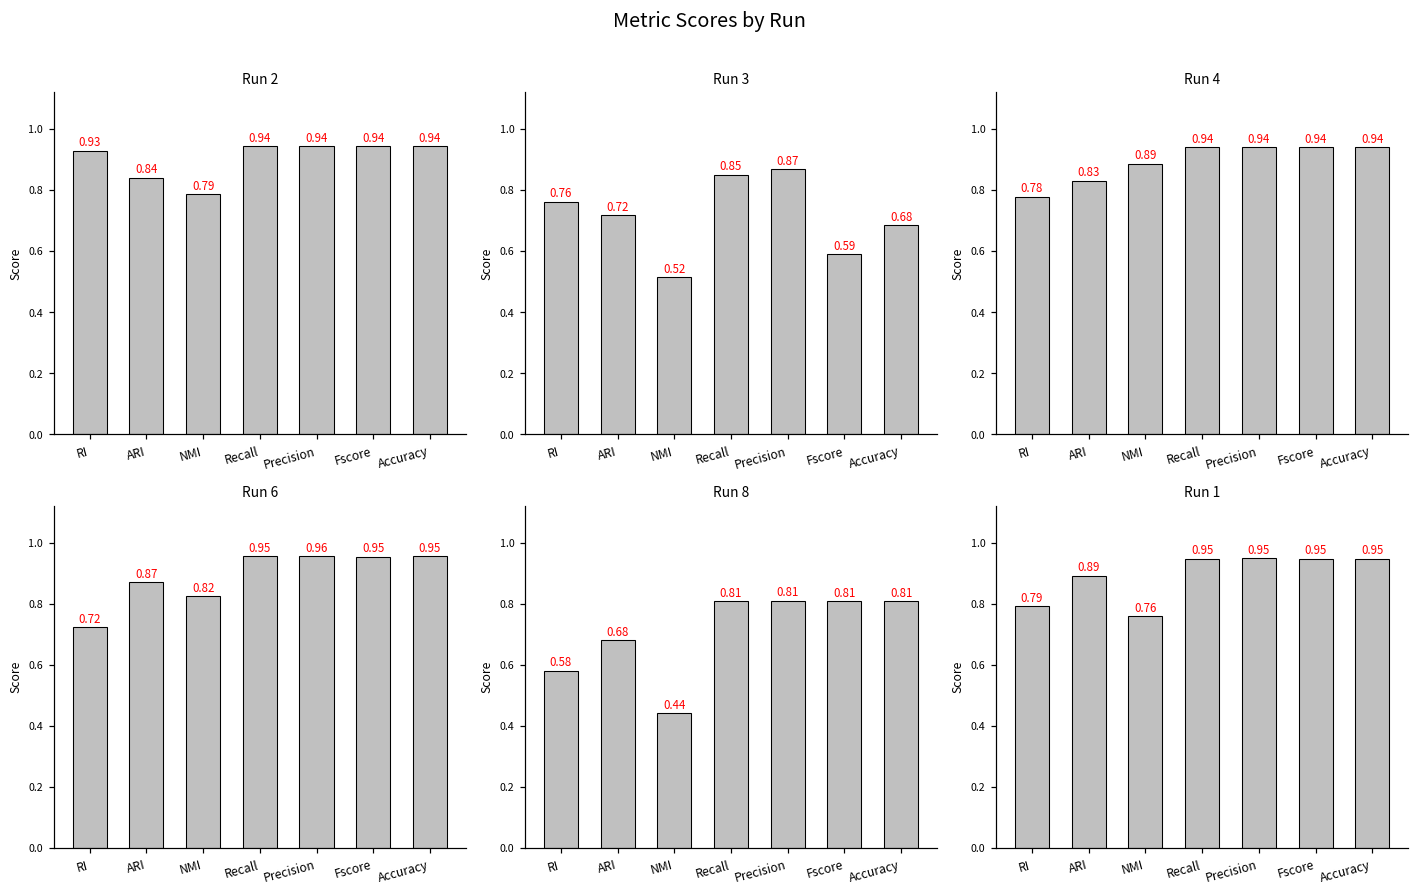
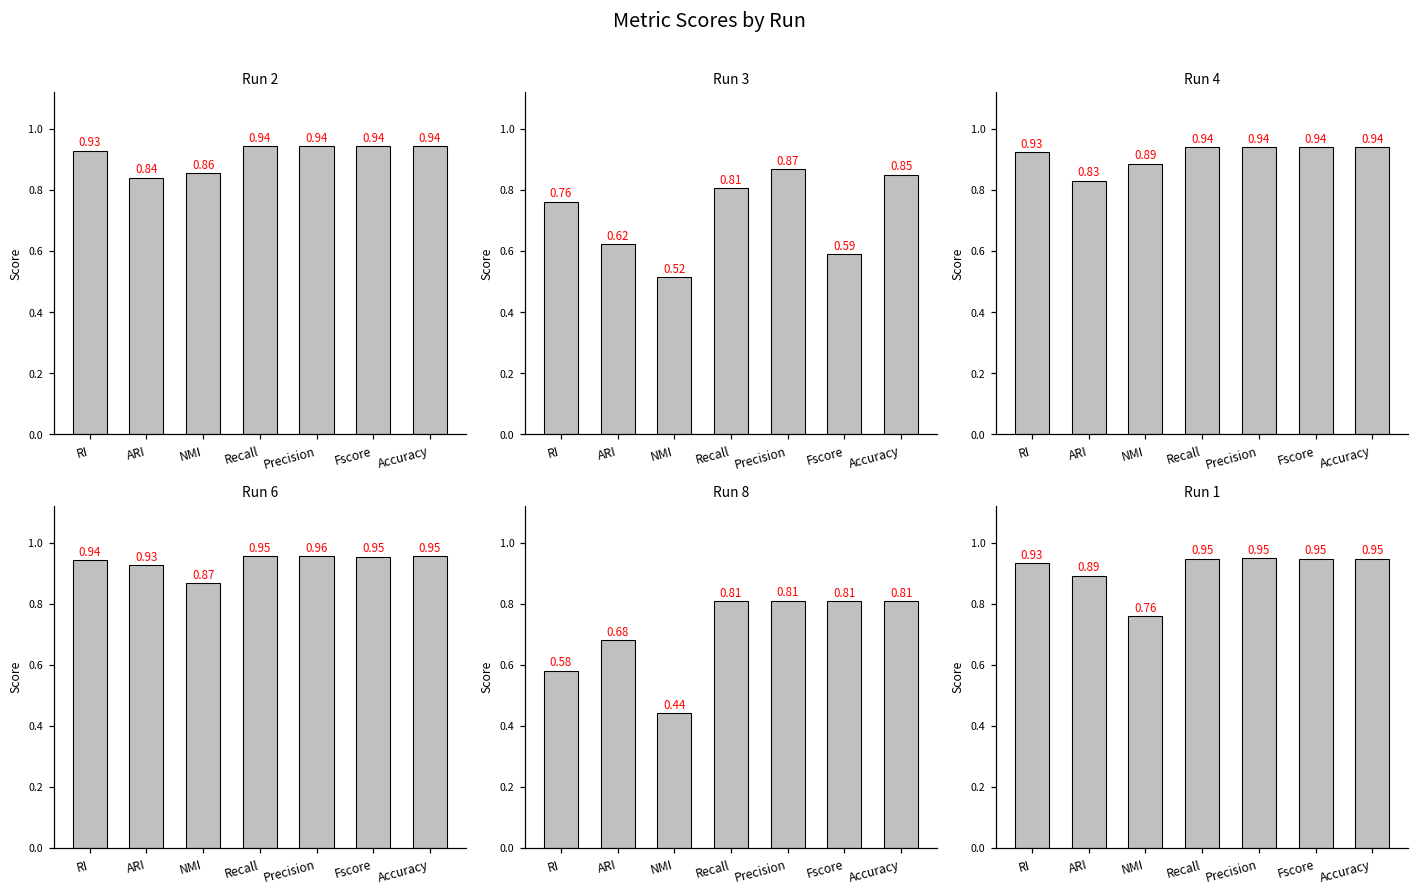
  {
    "Run 2": {
      "RI": 0.93,
      "ARI": 0.84,
-     "NMI": 0.79,
+     "NMI": 0.86,
      "Recall": 0.94,
      "Precision": 0.94,
      "Fscore": 0.94,
      "Accuracy": 0.94
    },
    "Run 3": {
      "RI": 0.76,
-     "ARI": 0.72,
+     "ARI": 0.62,
      "NMI": 0.52,
-     "Recall": 0.85,
+     "Recall": 0.81,
      "Precision": 0.87,
      "Fscore": 0.59,
-     "Accuracy": 0.68
+     "Accuracy": 0.85
    },
    "Run 4": {
-     "RI": 0.78,
+     "RI": 0.93,
      "ARI": 0.83,
      "NMI": 0.89,
      "Recall": 0.94,
      "Precision": 0.94,
      "Fscore": 0.94,
      "Accuracy": 0.94
    },
    "Run 6": {
-     "RI": 0.72,
-     "ARI": 0.87,
-     "NMI": 0.82,
+     "RI": 0.94,
+     "ARI": 0.93,
+     "NMI": 0.87,
      "Recall": 0.95,
      "Precision": 0.96,
      "Fscore": 0.95,
      "Accuracy": 0.95
    },
    "Run 8": {
      "RI": 0.58,
      "ARI": 0.68,
      "NMI": 0.44,
      "Recall": 0.81,
      "Precision": 0.81,
      "Fscore": 0.81,
      "Accuracy": 0.81
    },
    "Run 1": {
-     "RI": 0.79,
+     "RI": 0.93,
      "ARI": 0.89,
      "NMI": 0.76,
      "Recall": 0.95,
      "Precision": 0.95,
      "Fscore": 0.95,
      "Accuracy": 0.95
    }
  }
